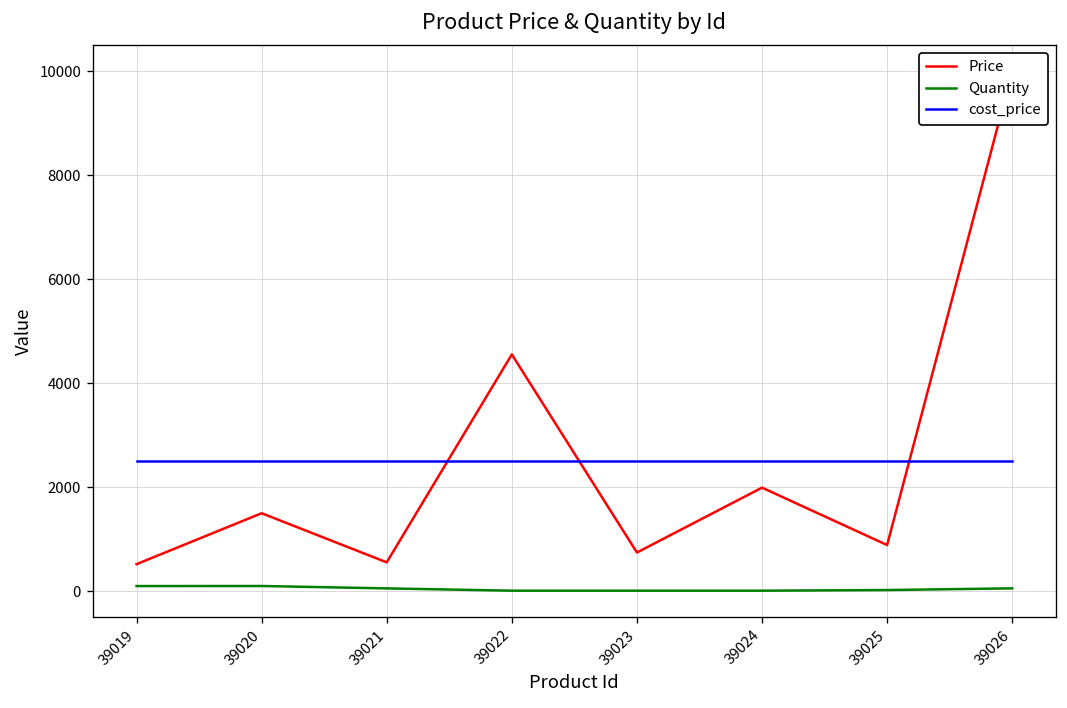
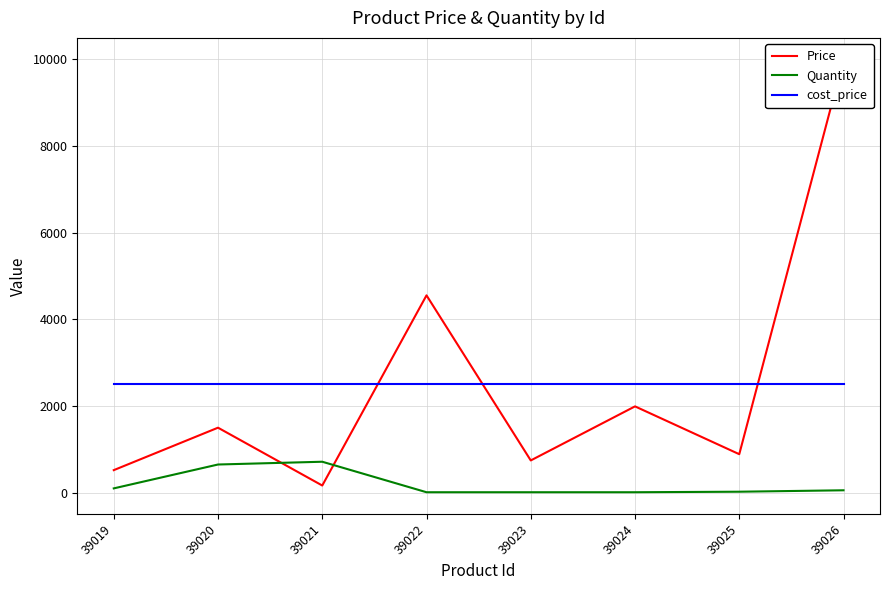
  {
    "Price": {
      "39019": 500,
      "39020": 1500,
-     "39021": 600,
+     "39021": 200,
      "39022": 4600,
      "39023": 700,
      "39024": 2000,
      "39025": 900
    },
    "Quantity": {
      "39019": 100,
-     "39020": 100,
-     "39021": 100,
+     "39020": 700,
+     "39021": 700,
      "39022": 0,
      "39023": 0,
      "39024": 0,
      "39025": 0,
      "39026": 100
    },
    "cost_price": {
      "39019": 2500,
      "39020": 2500,
      "39021": 2500,
      "39022": 2500,
      "39023": 2500,
      "39024": 2500,
      "39025": 2500,
      "39026": 2500
    }
  }
